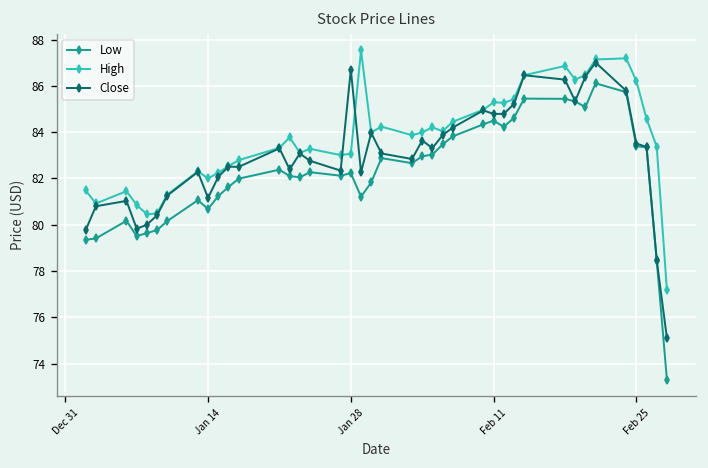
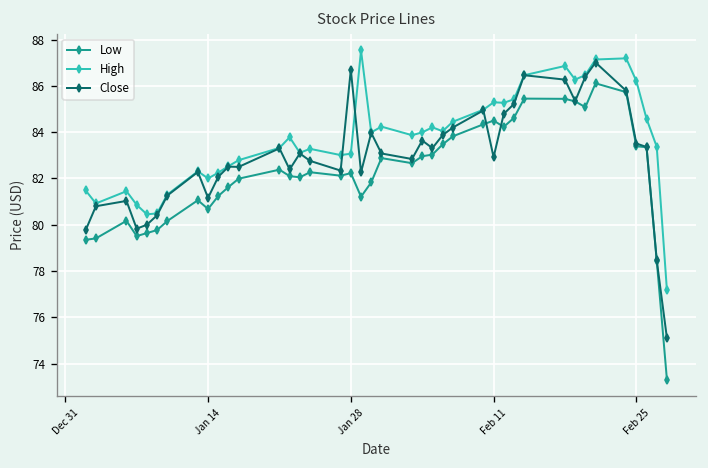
  {
    "Close": {
      "Jan 14": 81.2,
      "Jan 28": 86.7,
-     "Feb 11": 84.8
+     "Feb 11": 82.9
    }
  }
